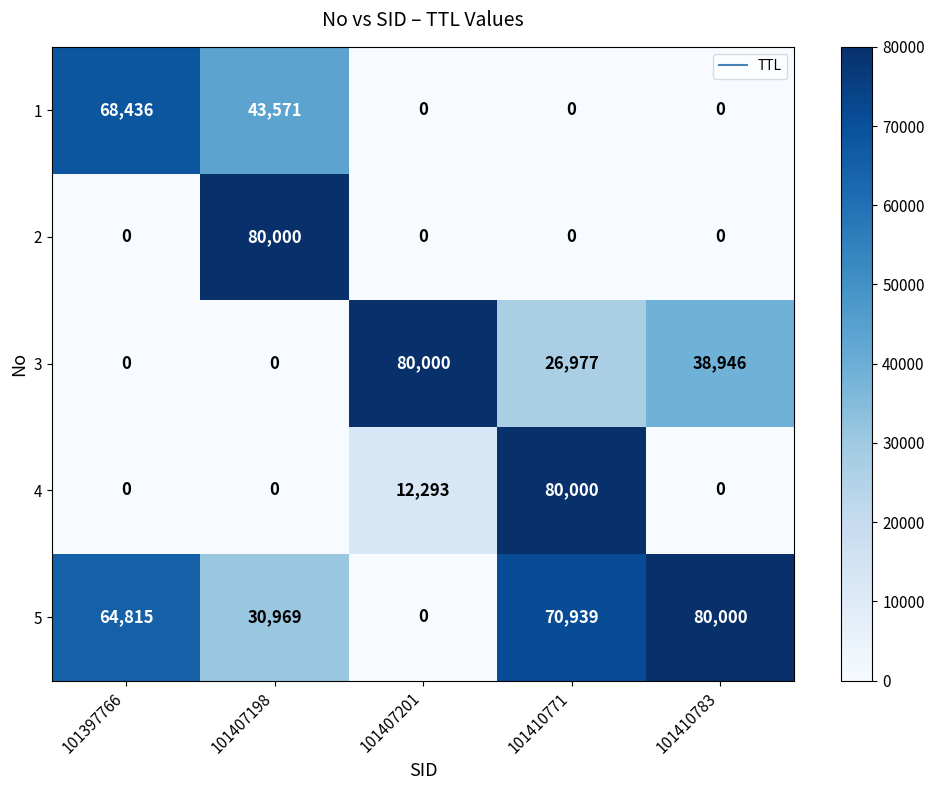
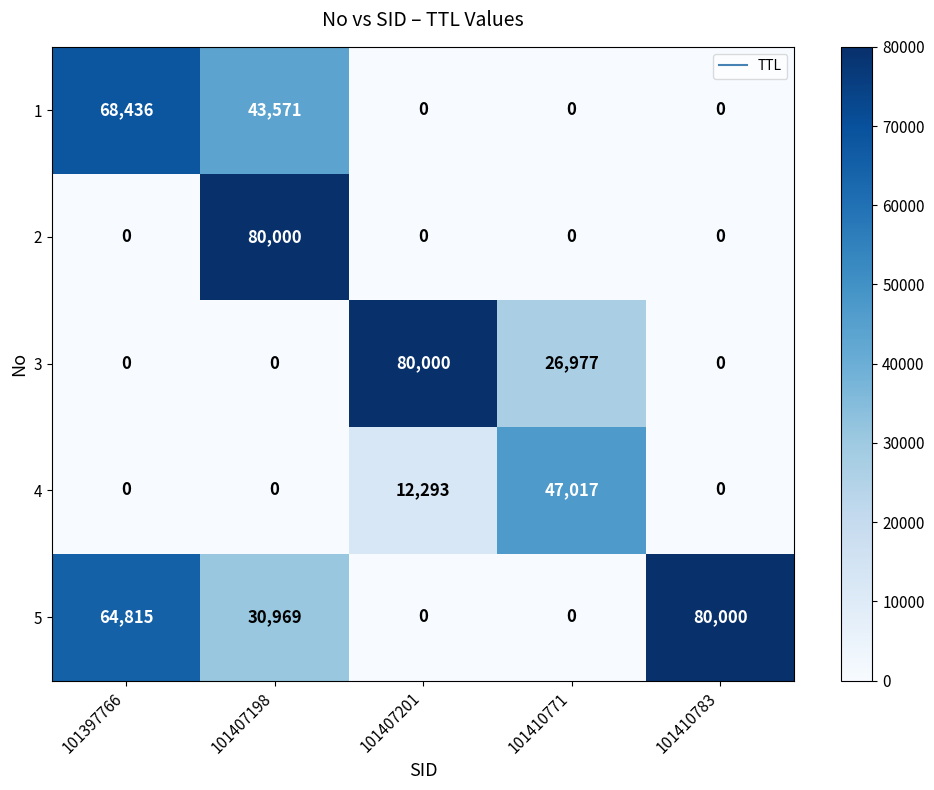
  {
    "1": {
      "101397766": "68,436",
      "101407198": "43,571",
      "101407201": "0",
      "101410771": "0",
      "101410783": "0"
    },
    "2": {
      "101397766": "0",
      "101407198": "80,000",
      "101407201": "0",
      "101410771": "0",
      "101410783": "0"
    },
    "3": {
      "101397766": "0",
      "101407198": "0",
      "101407201": "80,000",
      "101410771": "26,977",
-     "101410783": "38,946"
+     "101410783": "0"
    },
    "4": {
      "101397766": "0",
      "101407198": "0",
      "101407201": "12,293",
-     "101410771": "80,000",
+     "101410771": "47,017",
      "101410783": "0"
    },
    "5": {
      "101397766": "64,815",
      "101407198": "30,969",
      "101407201": "0",
-     "101410771": "70,939",
+     "101410771": "0",
      "101410783": "80,000"
    }
  }
